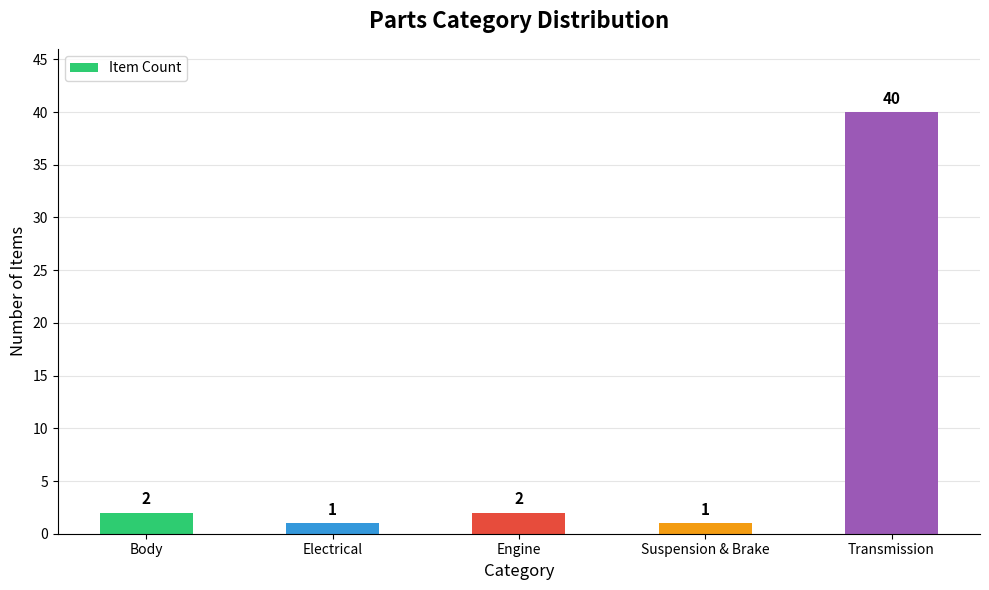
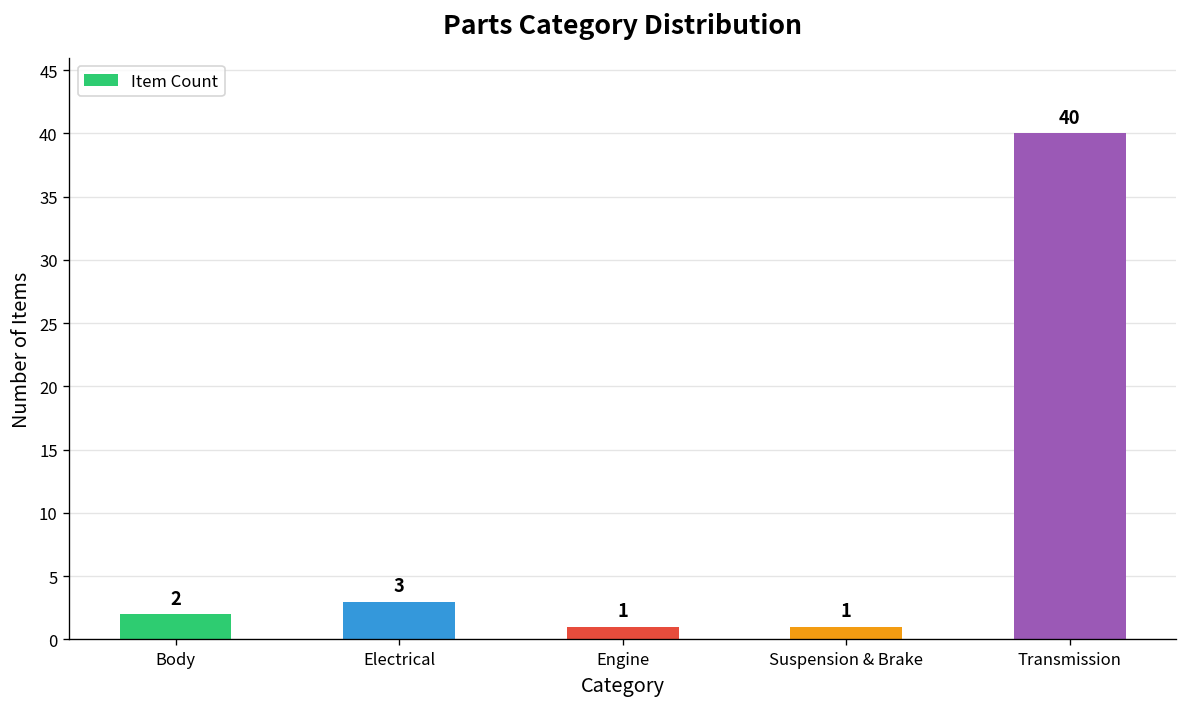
  {
    "Body": 2,
-   "Electrical": 1,
-   "Engine": 2,
+   "Electrical": 3,
+   "Engine": 1,
    "Suspension & Brake": 1,
    "Transmission": 40
  }
